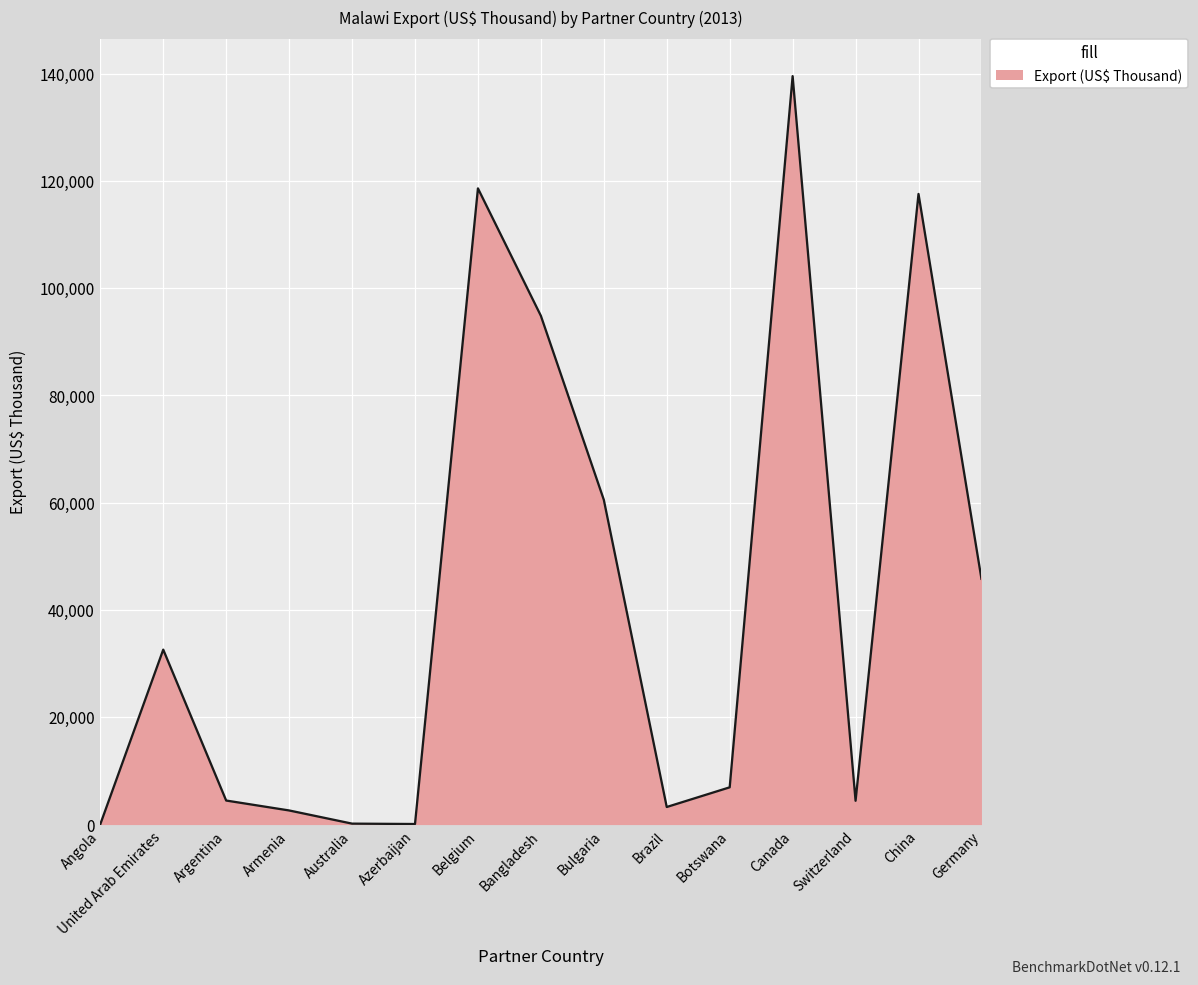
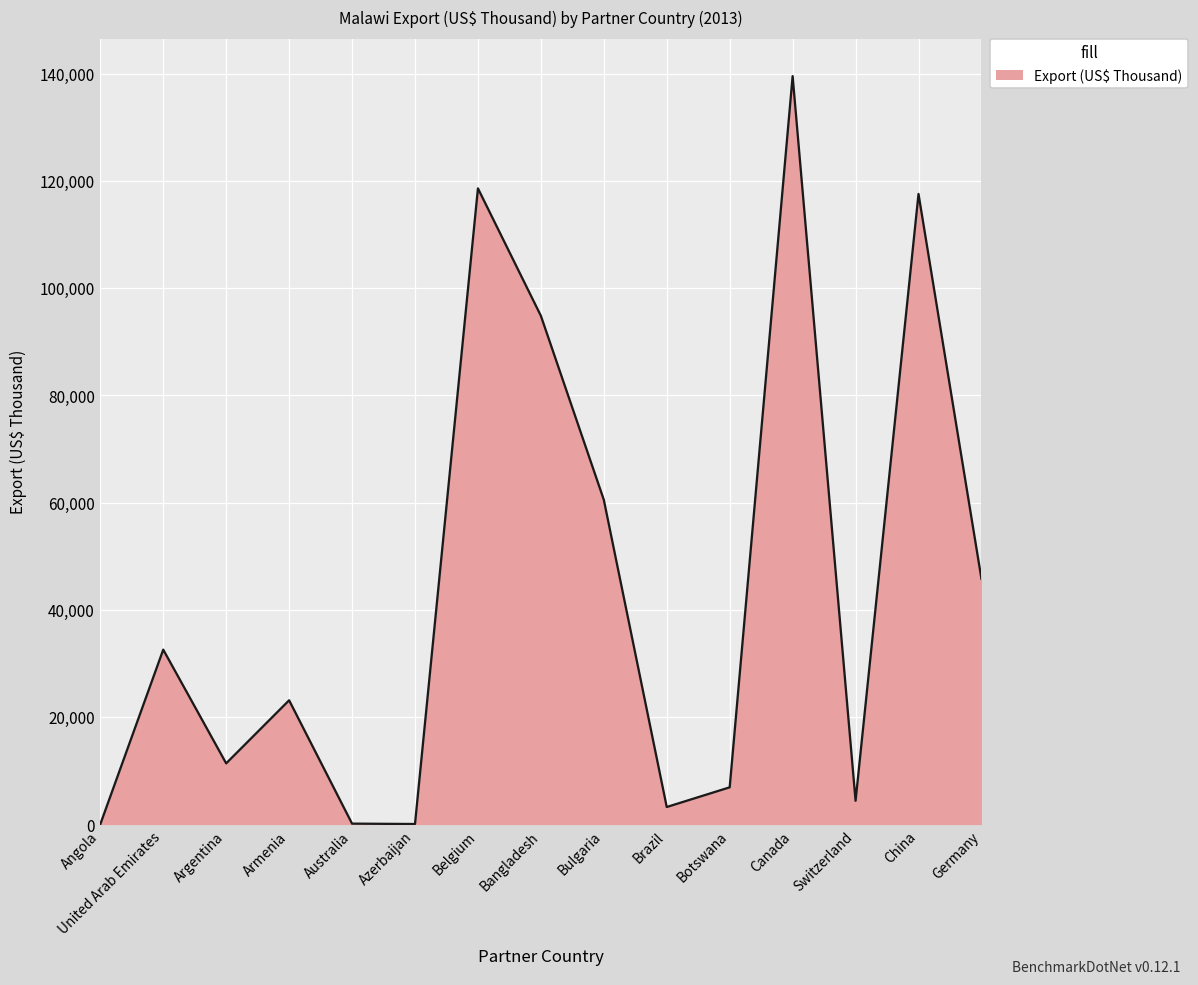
  {
    "Angola": "0",
    "United Arab Emirates": "33,000",
-   "Argentina": "4,000",
-   "Armenia": "3,000",
+   "Argentina": "11,000",
+   "Armenia": "23,000",
    "Australia": "0",
    "Azerbaijan": "0",
    "Belgium": "119,000",
    "Bangladesh": "95,000",
    "Bulgaria": "61,000",
    "Brazil": "3,000",
    "Botswana": "7,000",
    "Canada": "140,000",
    "Switzerland": "4,000",
    "China": "118,000",
    "Germany": "46,000"
  }
